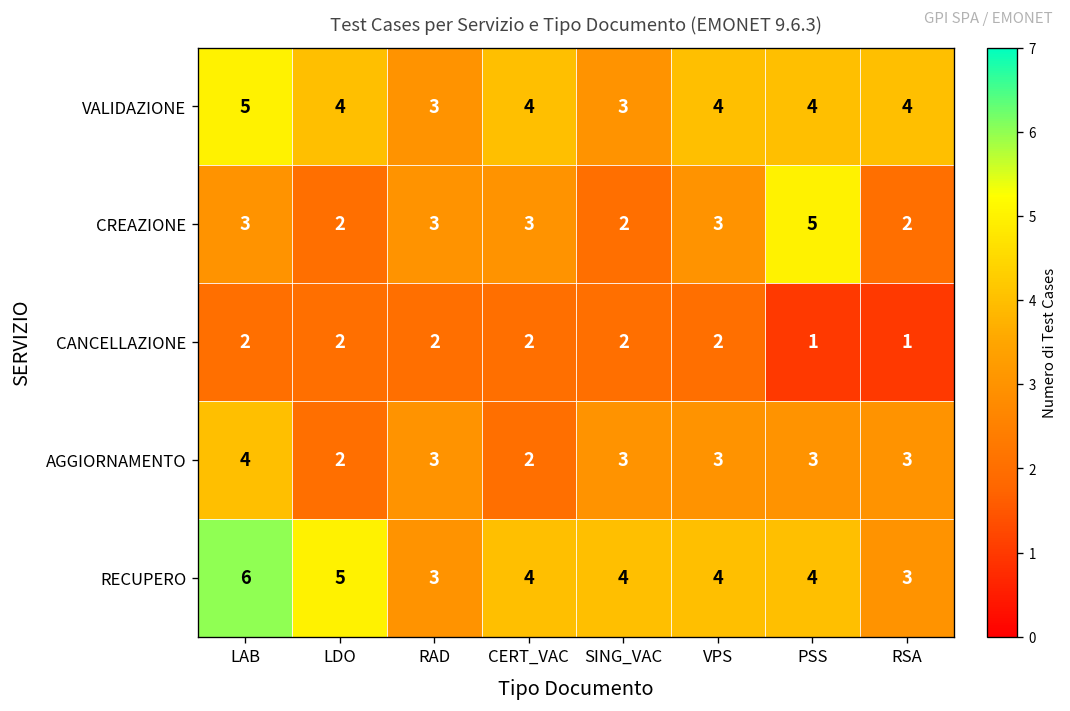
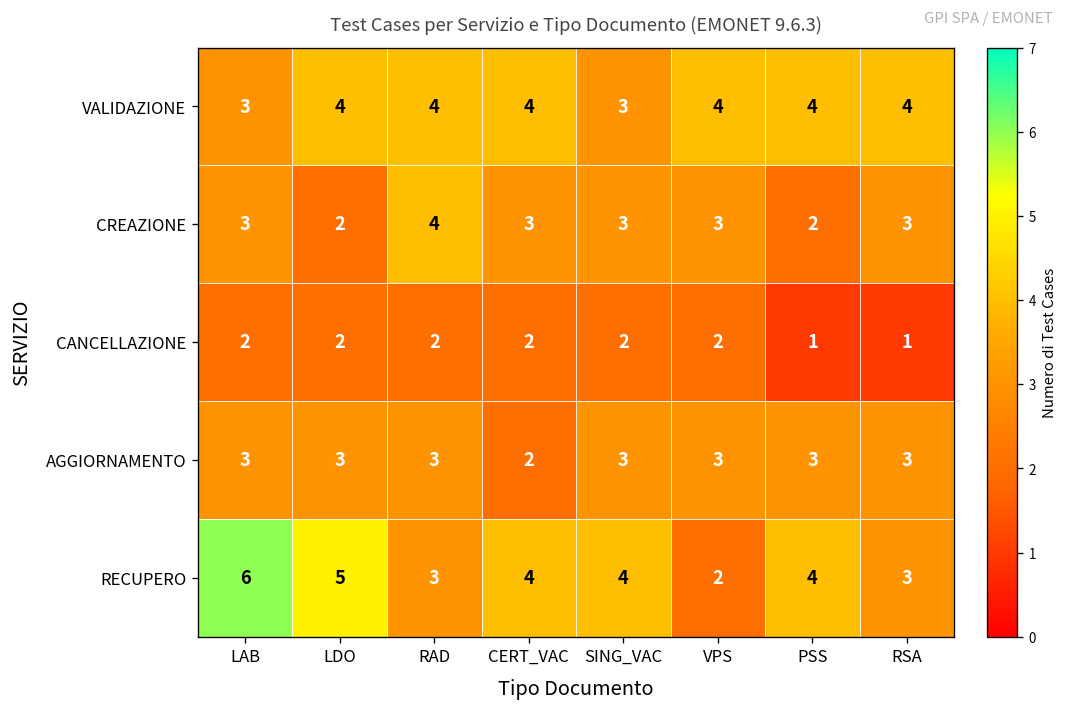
  {
    "VALIDAZIONE": {
-     "LAB": 5,
+     "LAB": 3,
      "LDO": 4,
-     "RAD": 3,
+     "RAD": 4,
      "CERT_VAC": 4,
      "SING_VAC": 3,
      "VPS": 4,
      "PSS": 4,
      "RSA": 4
    },
    "CREAZIONE": {
      "LAB": 3,
      "LDO": 2,
-     "RAD": 3,
+     "RAD": 4,
      "CERT_VAC": 3,
-     "SING_VAC": 2,
+     "SING_VAC": 3,
      "VPS": 3,
-     "PSS": 5,
-     "RSA": 2
+     "PSS": 2,
+     "RSA": 3
    },
    "CANCELLAZIONE": {
      "LAB": 2,
      "LDO": 2,
      "RAD": 2,
      "CERT_VAC": 2,
      "SING_VAC": 2,
      "VPS": 2,
      "PSS": 1,
      "RSA": 1
    },
    "AGGIORNAMENTO": {
-     "LAB": 4,
-     "LDO": 2,
+     "LAB": 3,
+     "LDO": 3,
      "RAD": 3,
      "CERT_VAC": 2,
      "SING_VAC": 3,
      "VPS": 3,
      "PSS": 3,
      "RSA": 3
    },
    "RECUPERO": {
      "LAB": 6,
      "LDO": 5,
      "RAD": 3,
      "CERT_VAC": 4,
      "SING_VAC": 4,
-     "VPS": 4,
+     "VPS": 2,
      "PSS": 4,
      "RSA": 3
    }
  }
